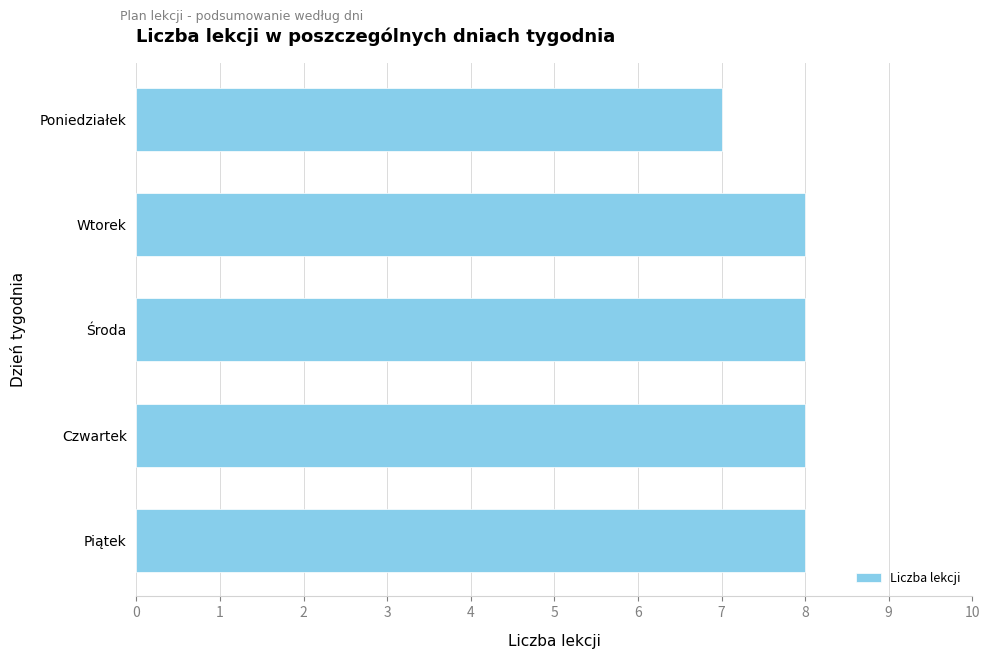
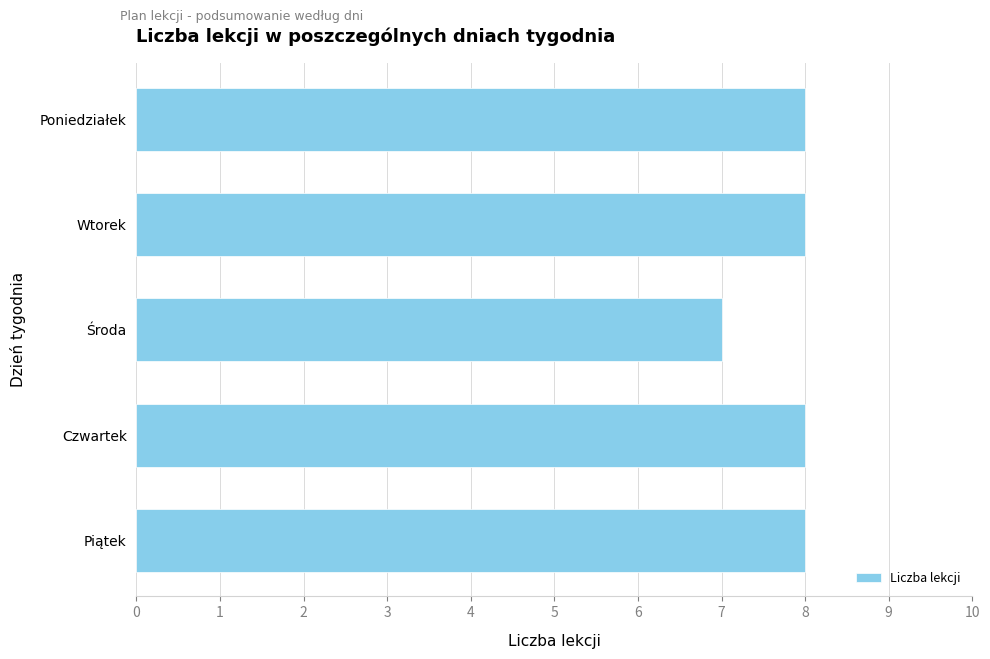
  {
-   "Poniedziałek": 7,
+   "Poniedziałek": 8,
    "Wtorek": 8,
-   "Środa": 8,
+   "Środa": 7,
    "Czwartek": 8,
    "Piątek": 8
  }
